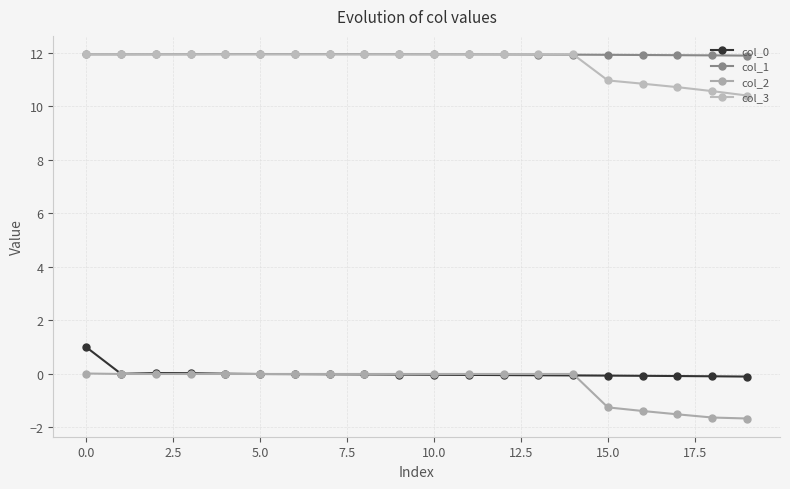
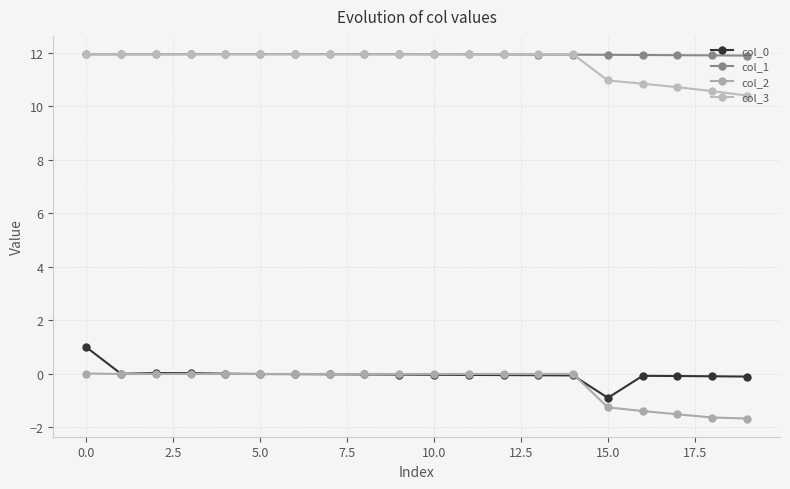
  {
    "col_0": {
      "0.0": 1.0,
-     "15.0": -0.1
+     "15.0": -0.9
    }
  }
